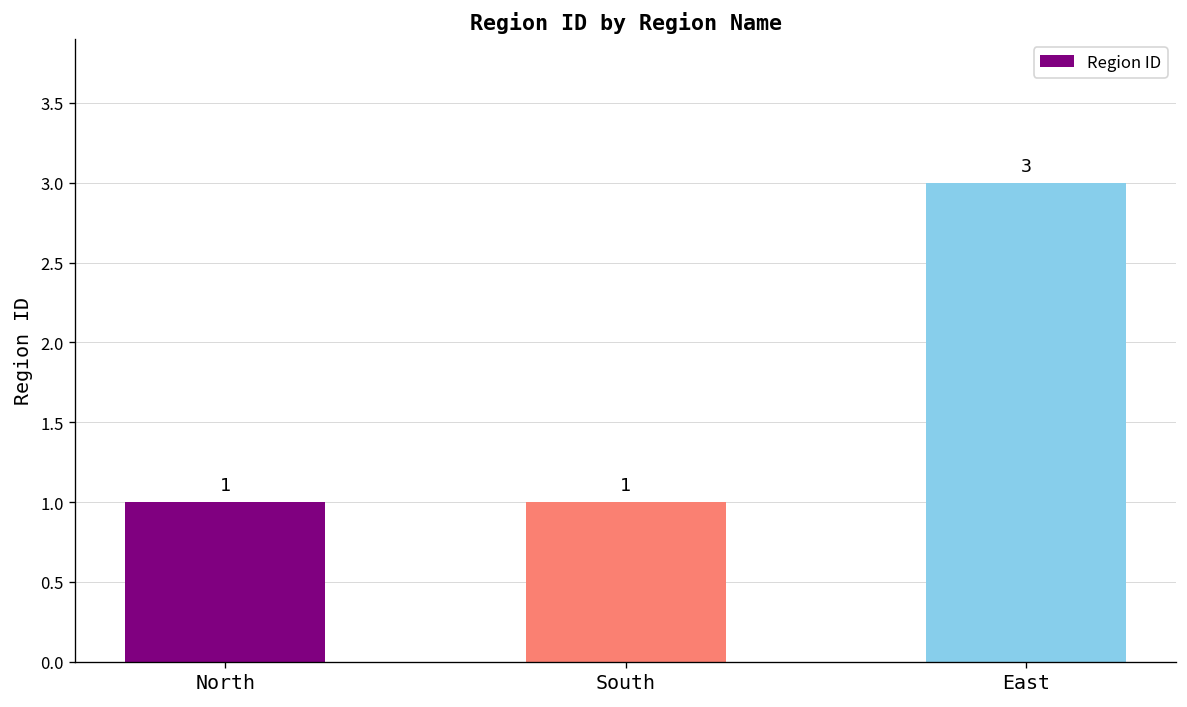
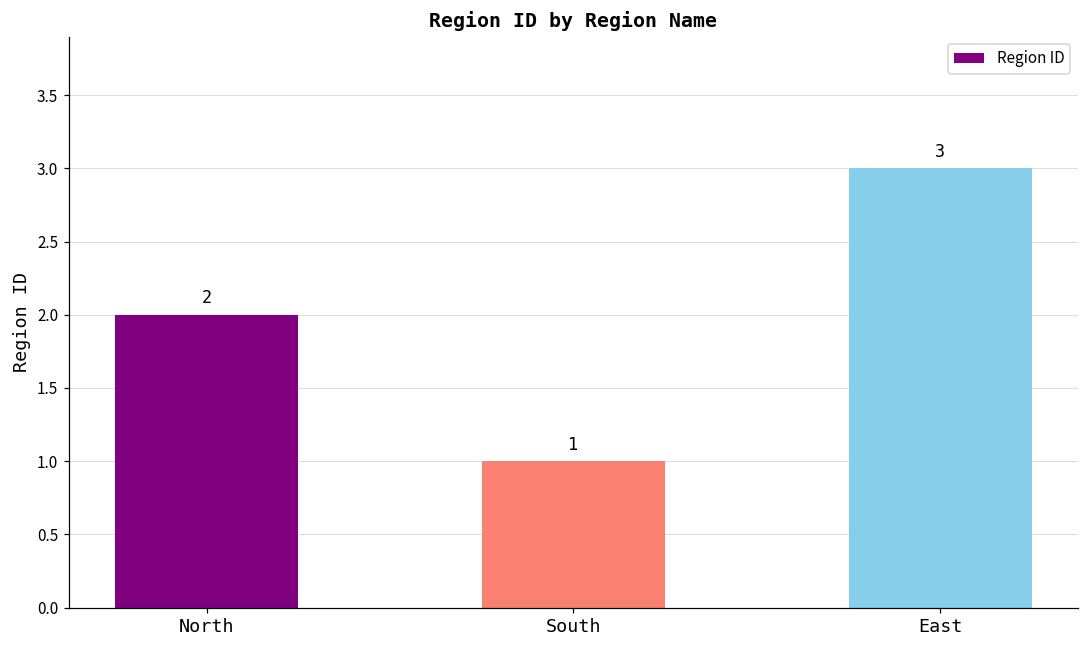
  {
-   "North": 1,
+   "North": 2,
    "South": 1,
    "East": 3
  }
